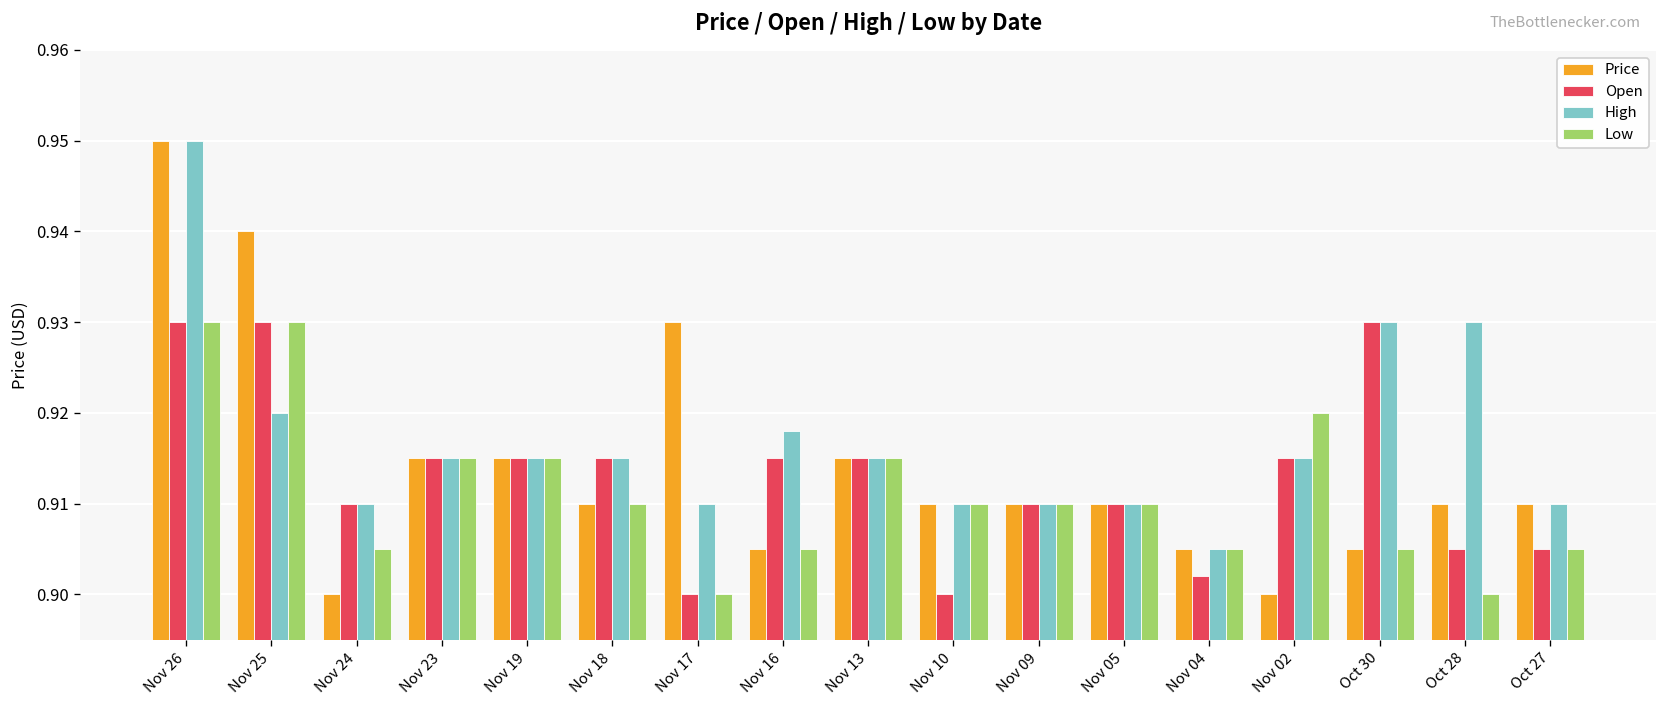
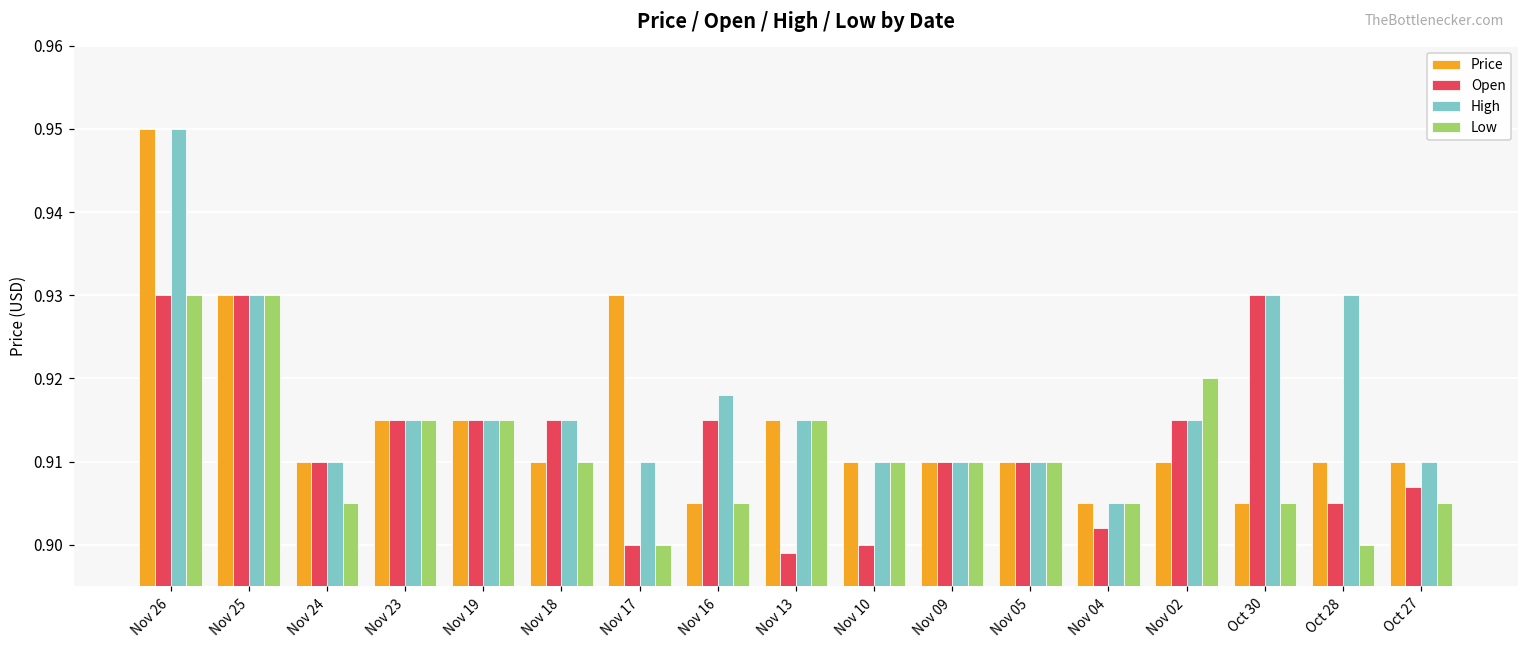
  {
    "Price": {
      "Nov 26": 0.95,
-     "Nov 25": 0.94,
-     "Nov 24": 0.90,
+     "Nov 25": 0.93,
+     "Nov 24": 0.91,
      "Nov 23": 0.915,
      "Nov 19": 0.915,
      "Nov 18": 0.91,
      "Nov 17": 0.93,
      "Nov 16": 0.905,
      "Nov 13": 0.915,
      "Nov 10": 0.91,
      "Nov 09": 0.91,
      "Nov 05": 0.91,
      "Nov 04": 0.905,
-     "Nov 02": 0.90,
+     "Nov 02": 0.91,
      "Oct 30": 0.905,
      "Oct 28": 0.91,
      "Oct 27": 0.91
    },
    "Open": {
      "Nov 26": 0.930,
      "Nov 25": 0.930,
      "Nov 24": 0.910,
      "Nov 23": 0.915,
      "Nov 19": 0.915,
      "Nov 18": 0.915,
      "Nov 17": 0.900,
      "Nov 16": 0.915,
-     "Nov 13": 0.915,
+     "Nov 13": 0.899,
      "Nov 10": 0.900,
      "Nov 09": 0.910,
      "Nov 05": 0.910,
      "Nov 04": 0.902,
      "Nov 02": 0.915,
      "Oct 30": 0.930,
      "Oct 28": 0.905,
-     "Oct 27": 0.905
+     "Oct 27": 0.907
    },
    "High": {
      "Nov 26": 0.95,
-     "Nov 25": 0.92,
+     "Nov 25": 0.93,
      "Nov 24": 0.91,
      "Nov 23": 0.915,
      "Nov 19": 0.915,
      "Nov 18": 0.915,
      "Nov 17": 0.91,
      "Nov 16": 0.918,
      "Nov 13": 0.915,
      "Nov 10": 0.91,
      "Nov 09": 0.91,
      "Nov 05": 0.91,
      "Nov 04": 0.905,
      "Nov 02": 0.915,
      "Oct 30": 0.93,
      "Oct 28": 0.93,
      "Oct 27": 0.91
    },
    "Low": {
      "Nov 26": 0.930,
      "Nov 25": 0.930,
      "Nov 24": 0.905,
      "Nov 23": 0.915,
      "Nov 19": 0.915,
      "Nov 18": 0.910,
      "Nov 17": 0.900,
      "Nov 16": 0.905,
      "Nov 13": 0.915,
      "Nov 10": 0.910,
      "Nov 09": 0.910,
      "Nov 05": 0.910,
      "Nov 04": 0.905,
      "Nov 02": 0.920,
      "Oct 30": 0.905,
      "Oct 28": 0.900,
      "Oct 27": 0.905
    }
  }
